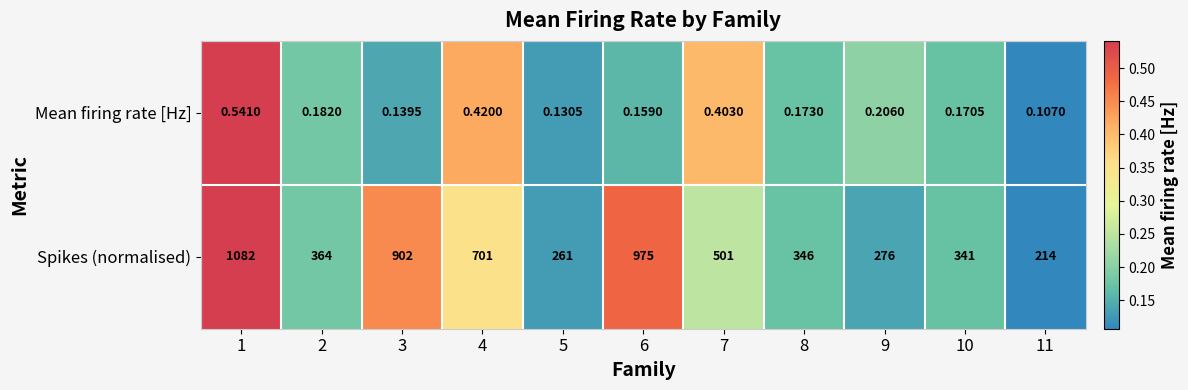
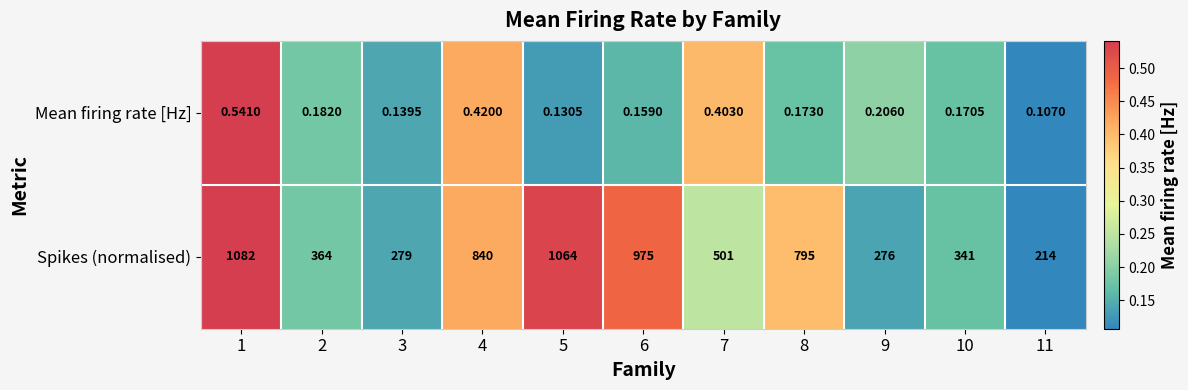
  {
    "Mean firing rate [Hz]": {
      "1": 0.5410,
      "2": 0.1820,
      "3": 0.1395,
      "4": 0.4200,
      "5": 0.1305,
      "6": 0.1590,
      "7": 0.4030,
      "8": 0.1730,
      "9": 0.2060,
      "10": 0.1705,
      "11": 0.1070
    },
    "Spikes (normalised)": {
      "1": 1082,
      "2": 364,
-     "3": 902,
-     "4": 701,
-     "5": 261,
+     "3": 279,
+     "4": 840,
+     "5": 1064,
      "6": 975,
      "7": 501,
-     "8": 346,
+     "8": 795,
      "9": 276,
      "10": 341,
      "11": 214
    }
  }
